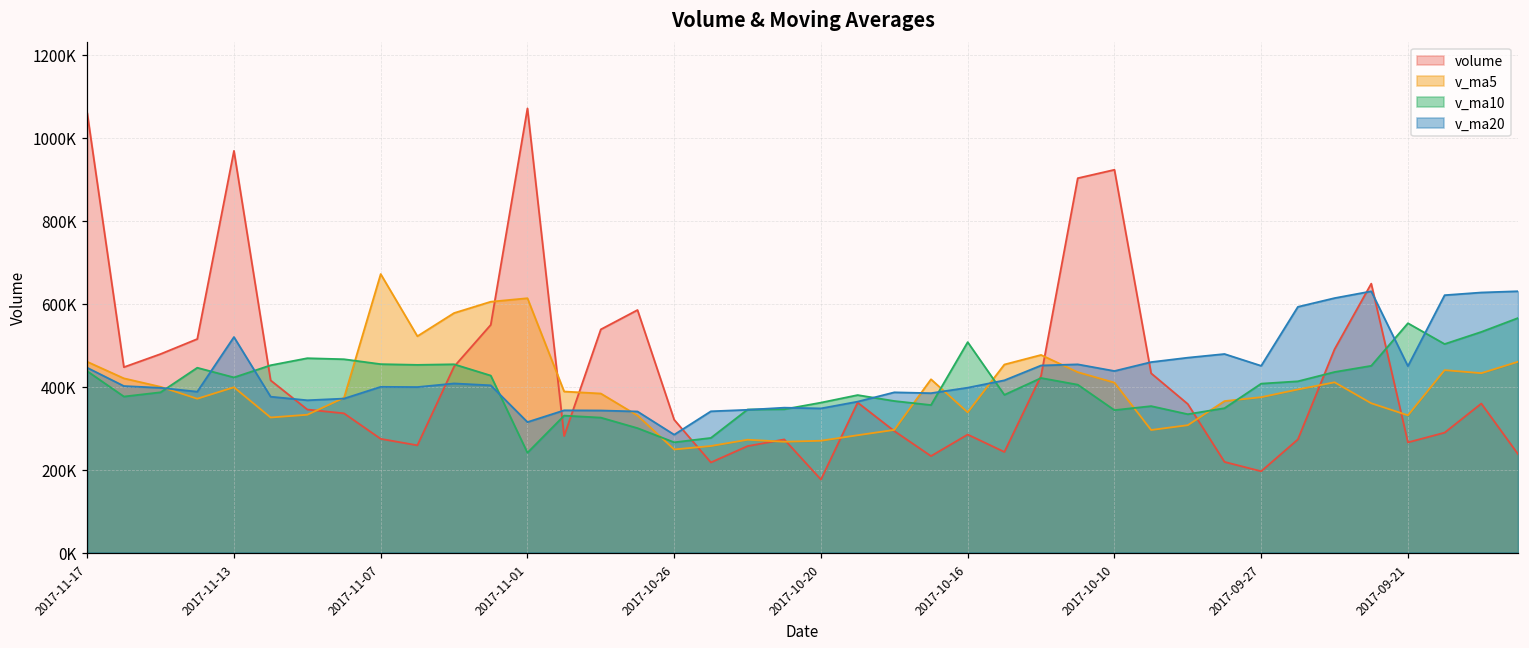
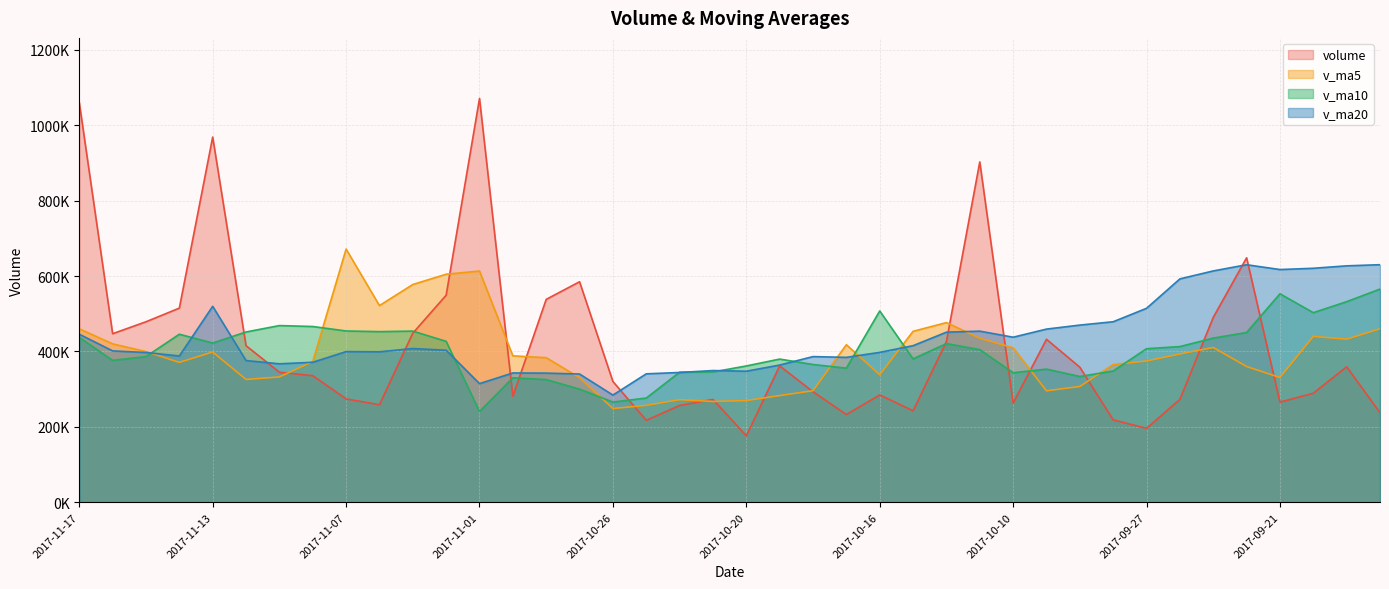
  {
    "volume": {
      "2017-11-17": 1060000,
      "2017-11-13": 970000,
      "2017-11-07": 270000,
      "2017-11-01": 1070000,
      "2017-10-26": 320000,
      "2017-10-20": 180000,
      "2017-10-16": 280000,
-     "2017-10-10": 920000,
+     "2017-10-10": 260000,
      "2017-09-27": 200000,
      "2017-09-21": 270000
    },
    "v_ma5": {
      "2017-11-17": 460000,
      "2017-11-13": 400000,
      "2017-11-07": 670000,
      "2017-11-01": 610000,
      "2017-10-26": 250000,
      "2017-10-20": 270000,
      "2017-10-16": 340000,
      "2017-10-10": 410000,
      "2017-09-27": 370000,
      "2017-09-21": 330000
    },
    "v_ma10": {
      "2017-11-17": 440000,
      "2017-11-13": 420000,
      "2017-11-07": 450000,
      "2017-11-01": 240000,
      "2017-10-26": 270000,
      "2017-10-20": 360000,
      "2017-10-16": 510000,
      "2017-10-10": 340000,
      "2017-09-27": 410000,
      "2017-09-21": 550000
    },
    "v_ma20": {
      "2017-11-17": 450000,
      "2017-11-13": 520000,
      "2017-11-07": 400000,
      "2017-11-01": 310000,
      "2017-10-26": 280000,
      "2017-10-20": 350000,
      "2017-10-16": 400000,
      "2017-10-10": 440000,
-     "2017-09-27": 450000,
-     "2017-09-21": 450000
+     "2017-09-27": 510000,
+     "2017-09-21": 620000
    }
  }
